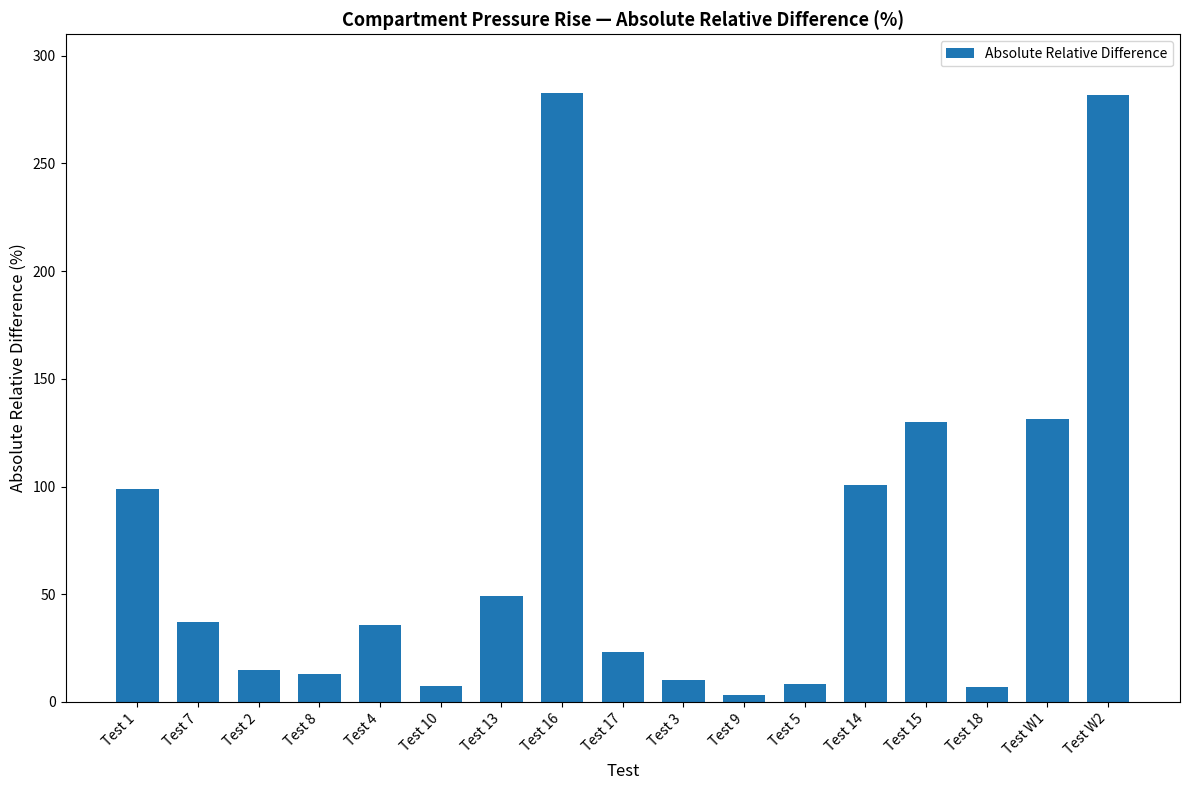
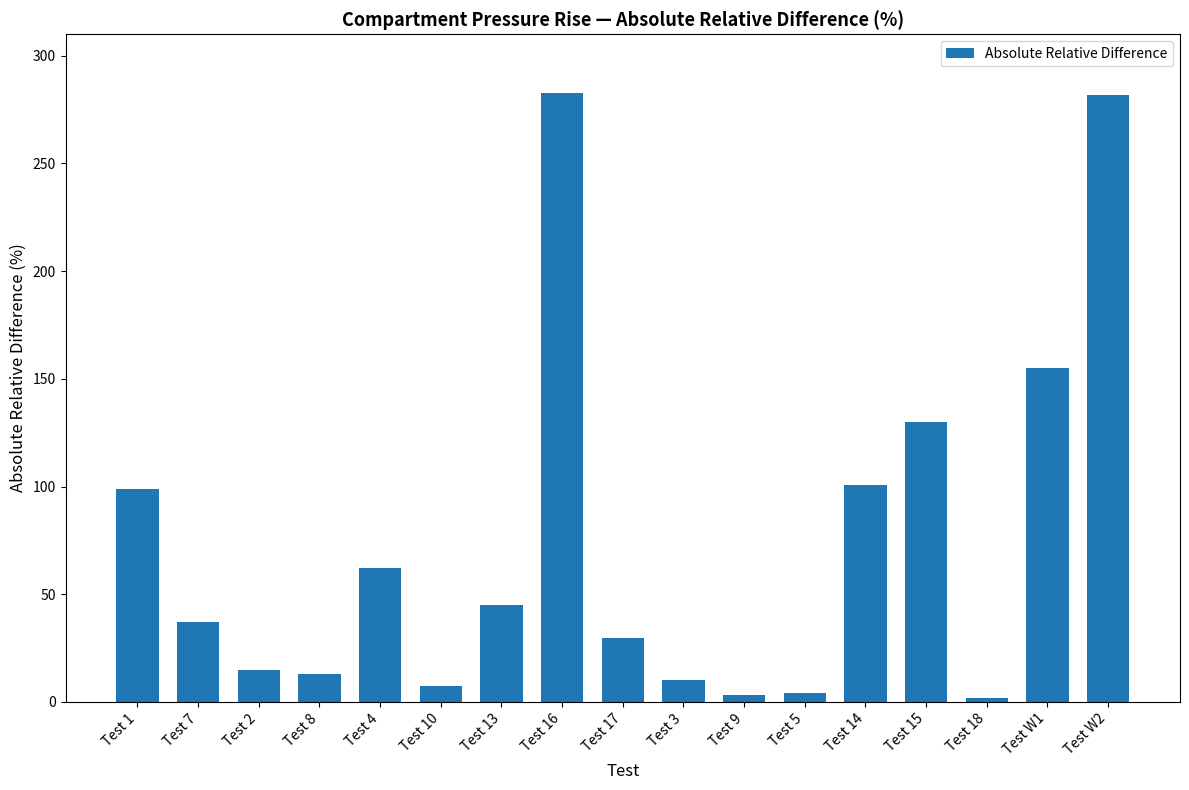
  {
    "Test 1": 99,
    "Test 7": 37,
    "Test 2": 15,
    "Test 8": 13,
-   "Test 4": 36,
+   "Test 4": 62,
    "Test 10": 7,
-   "Test 13": 49,
+   "Test 13": 45,
    "Test 16": 283,
-   "Test 17": 23,
+   "Test 17": 29,
    "Test 3": 10,
    "Test 9": 3,
-   "Test 5": 8,
+   "Test 5": 4,
    "Test 14": 101,
    "Test 15": 130,
-   "Test 18": 7,
-   "Test W1": 131,
+   "Test 18": 2,
+   "Test W1": 155,
    "Test W2": 282
  }
